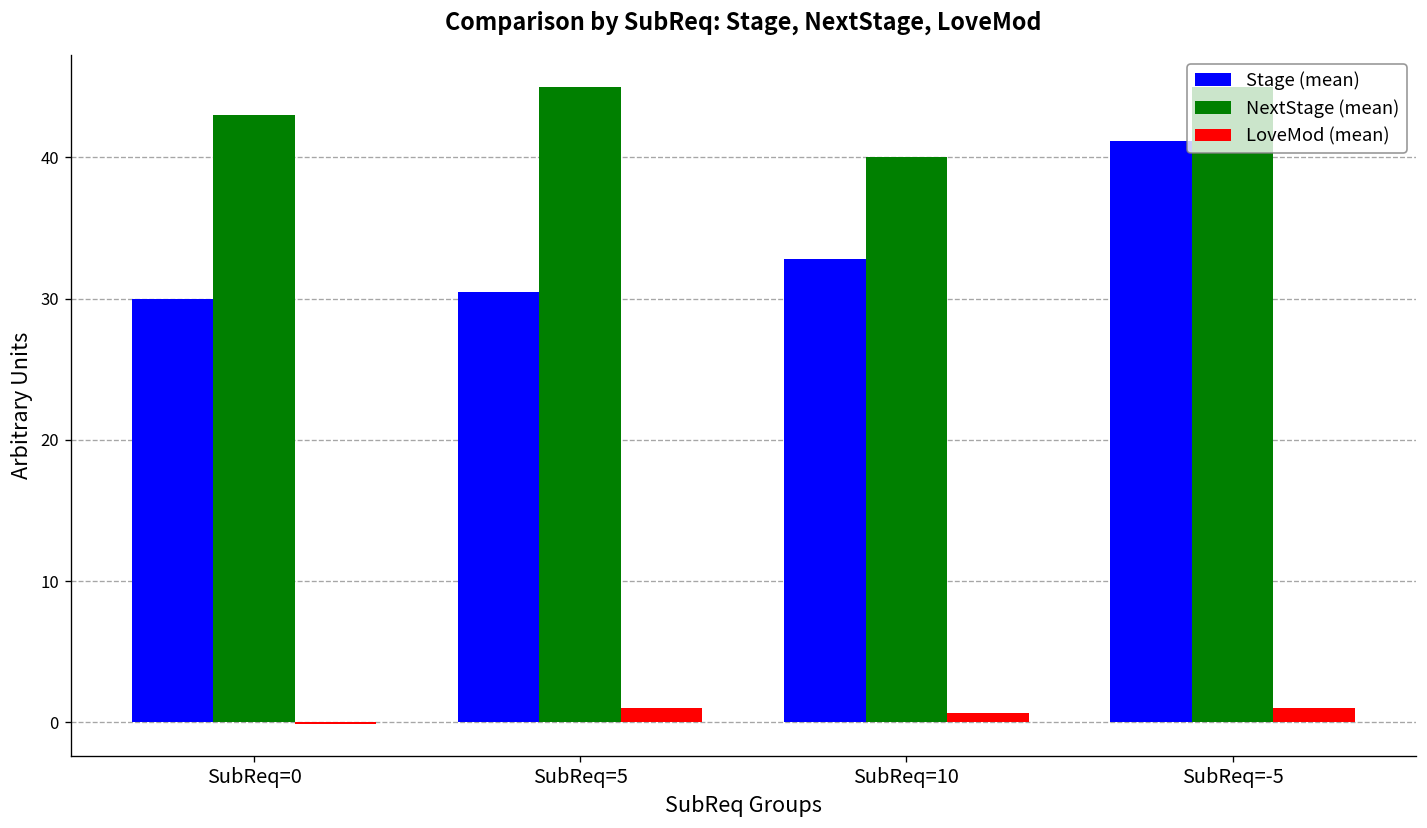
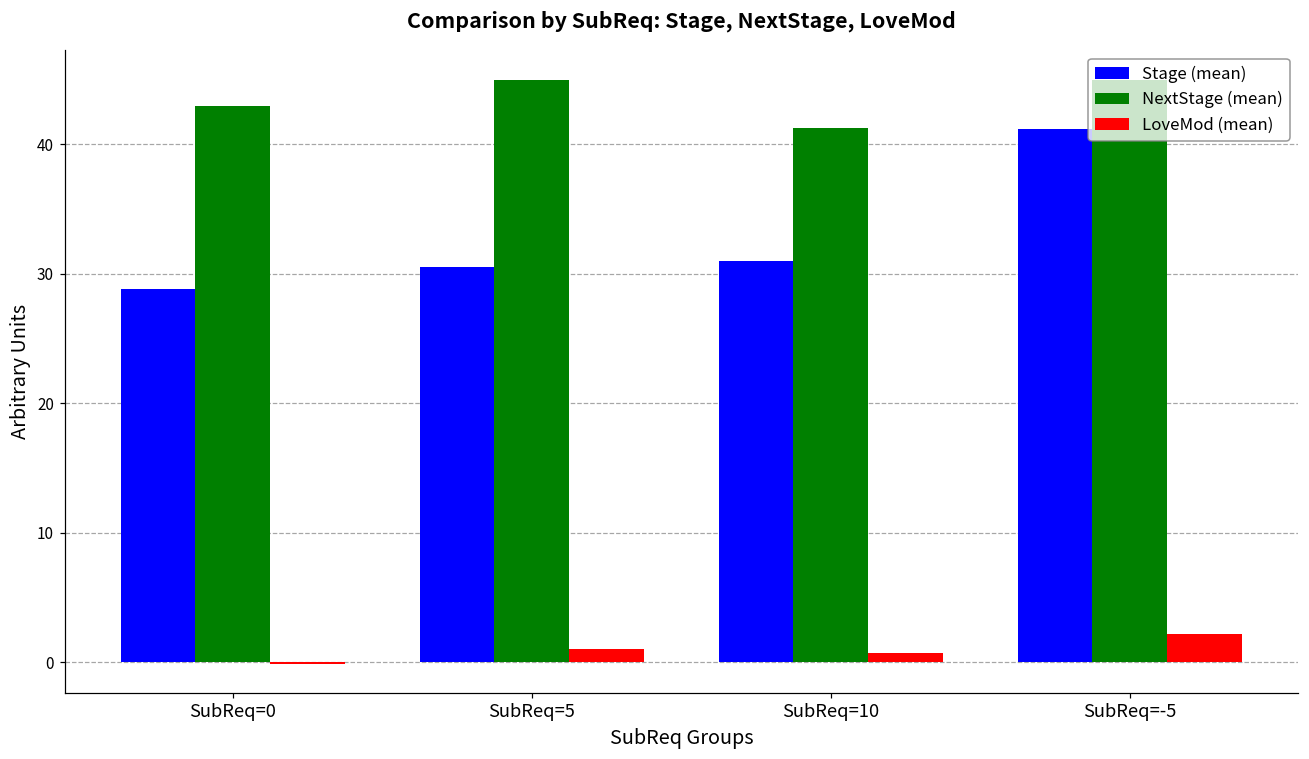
  {
    "Stage (mean)": {
-     "SubReq=0": 30.0,
+     "SubReq=0": 28.8,
      "SubReq=5": 30.5,
-     "SubReq=10": 32.8,
+     "SubReq=10": 31.0,
      "SubReq=-5": 41.2
    },
    "NextStage (mean)": {
      "SubReq=0": 43.0,
      "SubReq=5": 45.0,
-     "SubReq=10": 40.0
+     "SubReq=10": 41.3
    },
    "LoveMod (mean)": {
      "SubReq=5": 1.0,
      "SubReq=10": 0.7,
-     "SubReq=-5": 1.0
+     "SubReq=-5": 2.2
    }
  }
